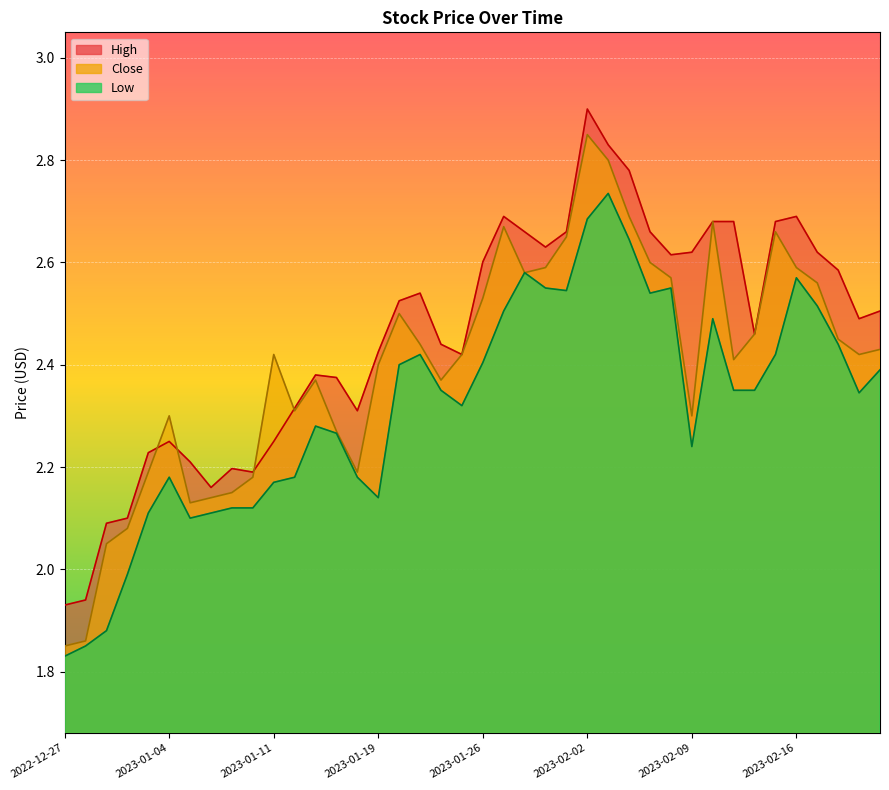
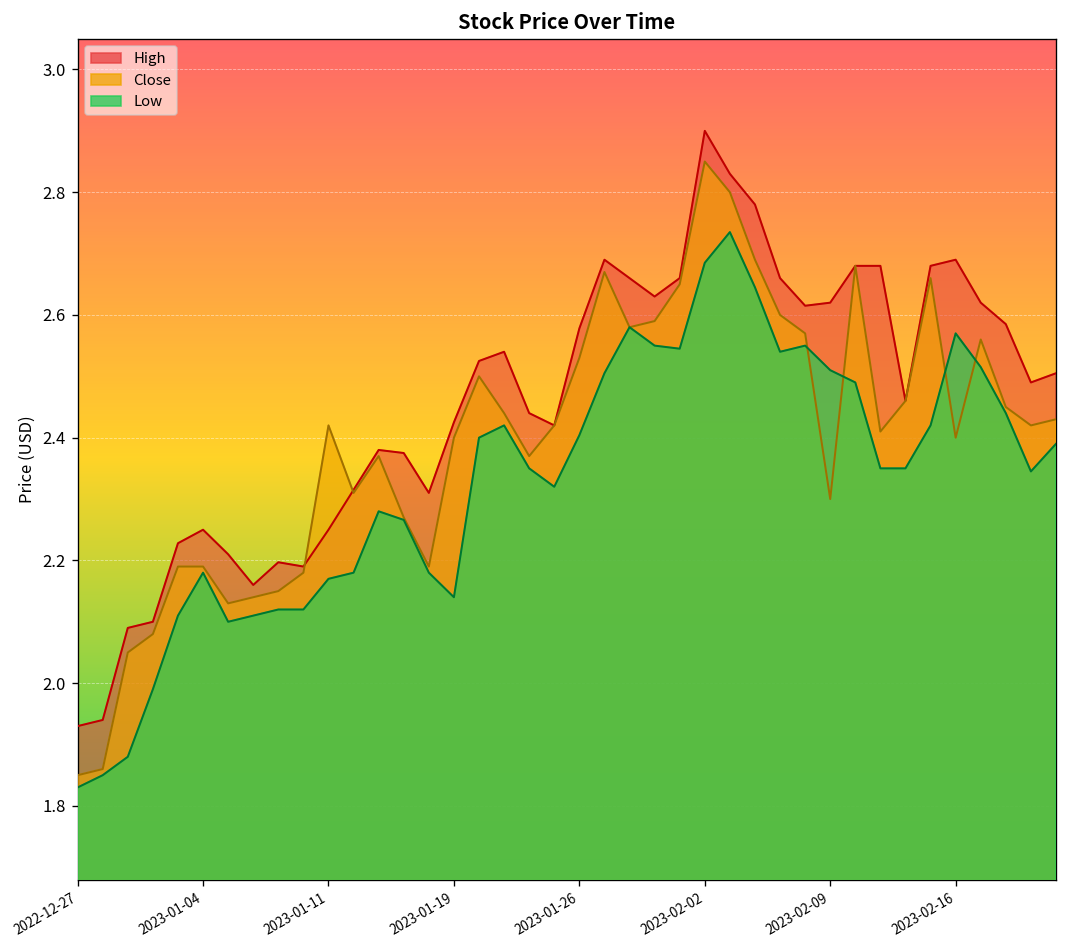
  {
    "High": {
      "2022-12-27": 1.93,
      "2023-01-04": 2.25,
      "2023-01-11": 2.25,
      "2023-01-19": 2.43,
-     "2023-01-26": 2.60,
+     "2023-01-26": 2.58,
      "2023-02-02": 2.90,
      "2023-02-09": 2.62,
      "2023-02-16": 2.69
    },
    "Close": {
      "2022-12-27": 1.85,
-     "2023-01-04": 2.30,
+     "2023-01-04": 2.19,
      "2023-01-11": 2.42,
      "2023-01-19": 2.40,
      "2023-01-26": 2.53,
      "2023-02-02": 2.85,
      "2023-02-09": 2.30,
-     "2023-02-16": 2.59
+     "2023-02-16": 2.40
    },
    "Low": {
      "2022-12-27": 1.83,
      "2023-01-04": 2.18,
      "2023-01-11": 2.17,
      "2023-01-19": 2.14,
      "2023-01-26": 2.40,
      "2023-02-02": 2.69,
-     "2023-02-09": 2.24,
+     "2023-02-09": 2.51,
      "2023-02-16": 2.57
    }
  }
